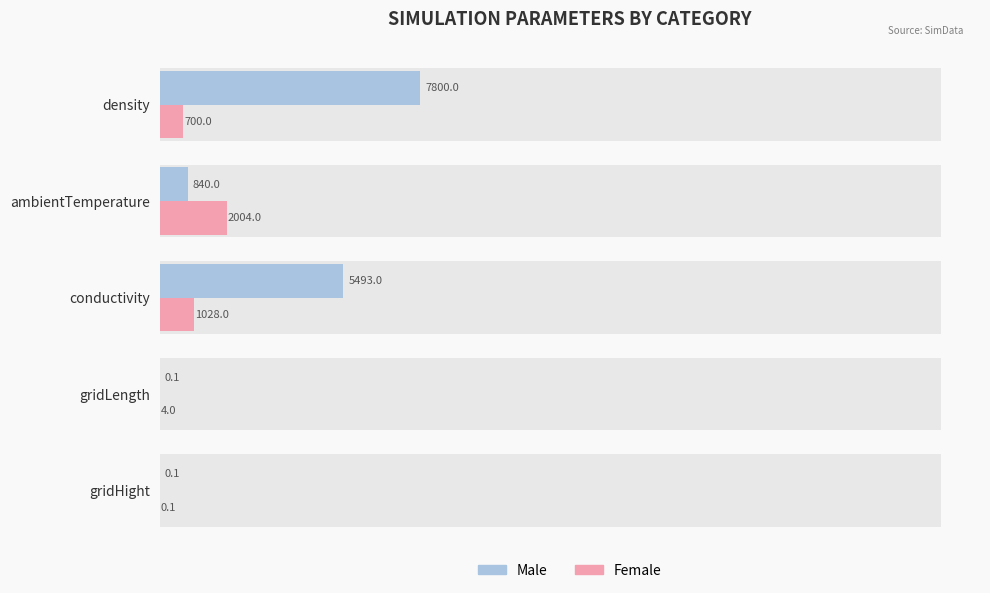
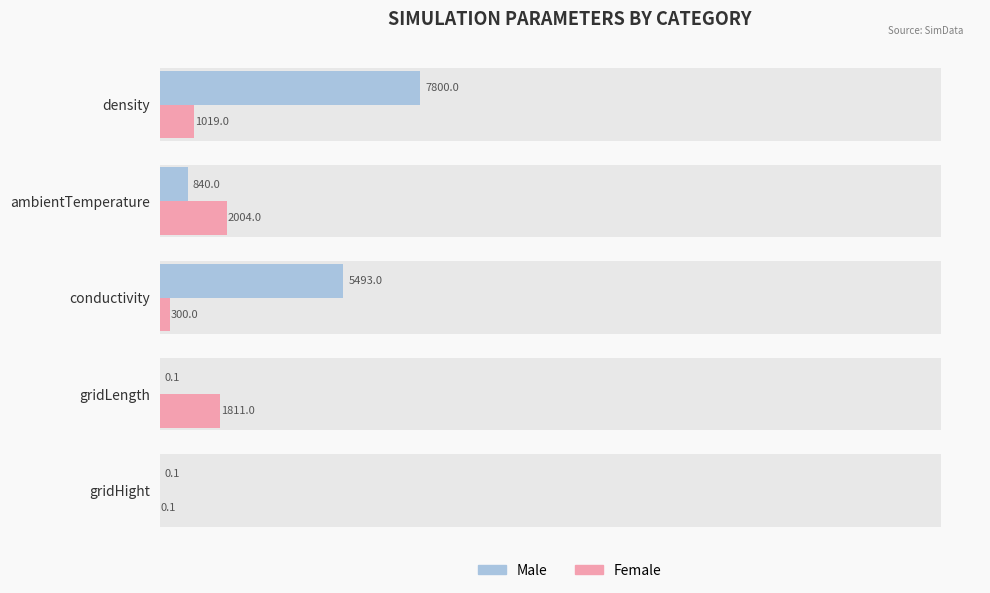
  {
    "Male": {
      "gridLength": 0.1,
      "gridHight": 0.1
    },
    "Female": {
-     "density": 700.0,
-     "conductivity": 1028.0,
-     "gridLength": 4.0,
+     "density": 1019.0,
+     "conductivity": 300.0,
+     "gridLength": 1811.0,
      "gridHight": 0.1
    }
  }
